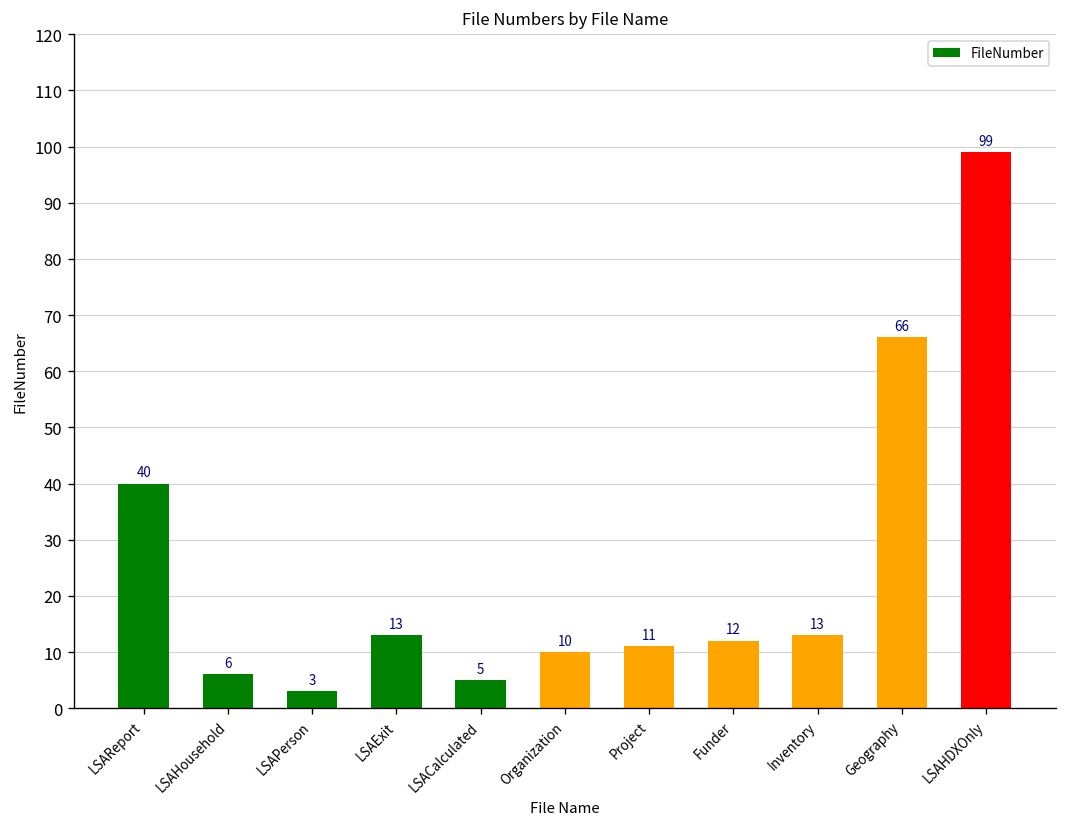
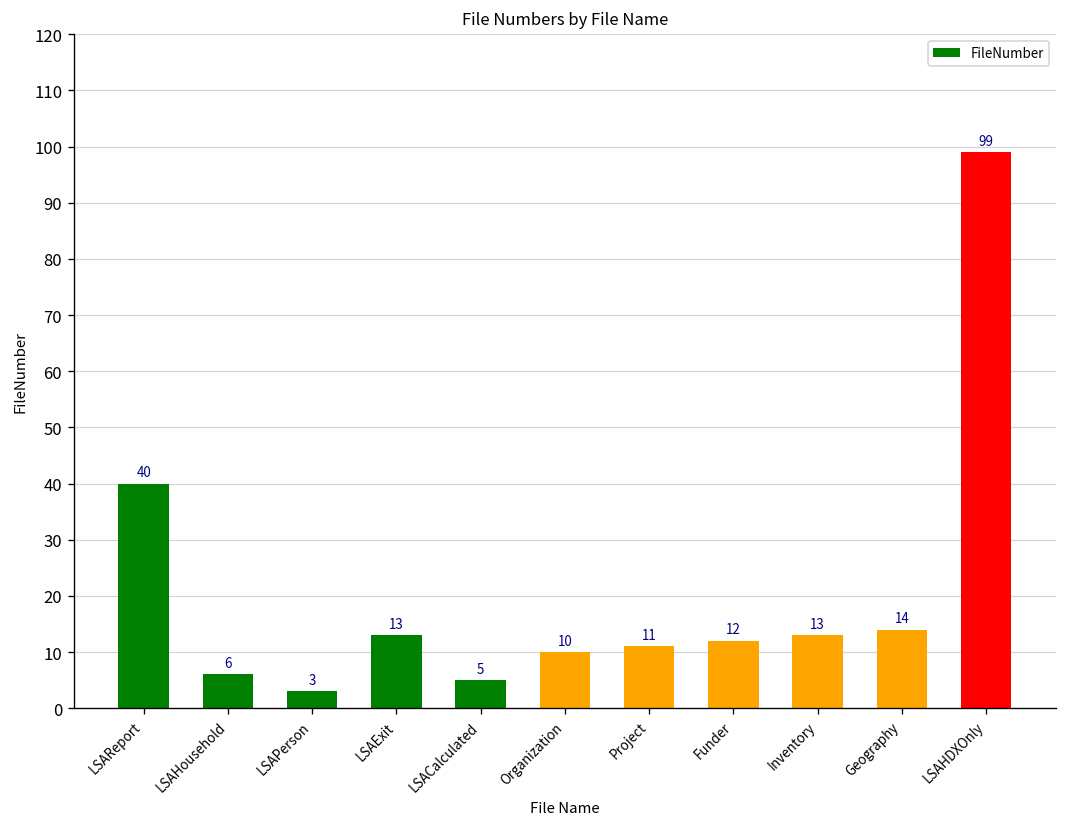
  {
    "LSAReport": 40,
    "LSAHousehold": 6,
    "LSAPerson": 3,
    "LSAExit": 13,
    "LSACalculated": 5,
    "Organization": 10,
    "Project": 11,
    "Funder": 12,
    "Inventory": 13,
-   "Geography": 66,
+   "Geography": 14,
    "LSAHDXOnly": 99
  }
